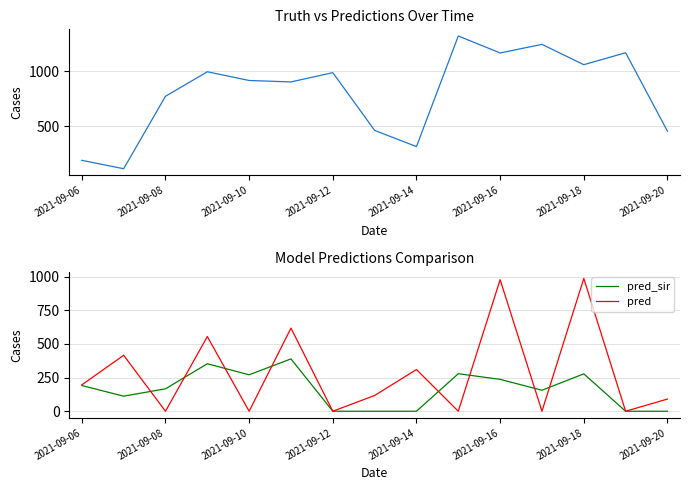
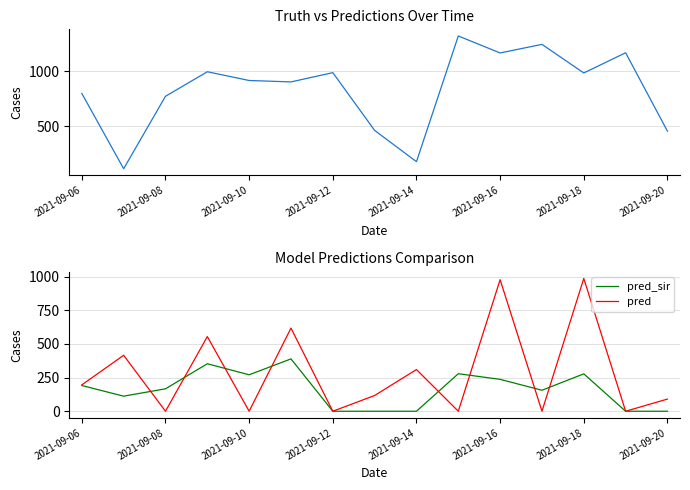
  {
    "Truth vs Predictions Over Time": {
-     "2021-09-06": 190,
+     "2021-09-06": 800,
      "2021-09-08": 770,
      "2021-09-10": 920,
      "2021-09-12": 990,
-     "2021-09-14": 320,
+     "2021-09-14": 180,
      "2021-09-16": 1170,
-     "2021-09-18": 1060,
+     "2021-09-18": 980,
      "2021-09-20": 460
    },
    "Model Predictions Comparison": {
      "pred_sir": {
        "2021-09-08": 170,
        "2021-09-10": 270,
        "2021-09-14": 0,
        "2021-09-16": 240,
        "2021-09-18": 280,
        "2021-09-20": 0
      },
      "pred": {
        "2021-09-08": 0,
        "2021-09-10": 0,
        "2021-09-14": 310,
        "2021-09-16": 980,
        "2021-09-18": 990,
        "2021-09-20": 90
      }
    }
  }
